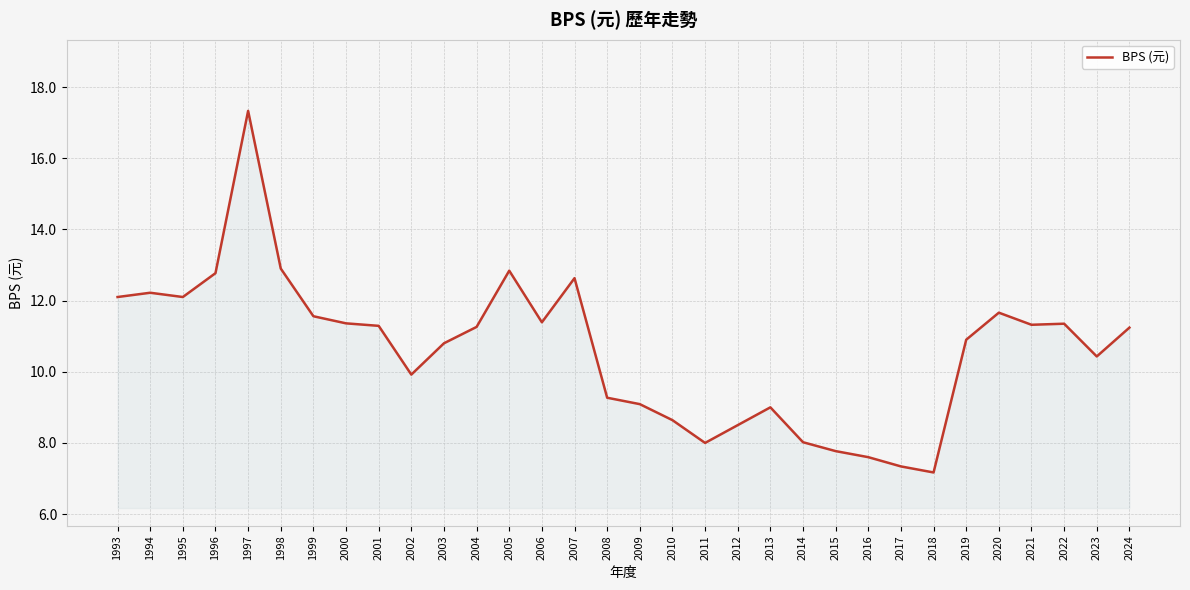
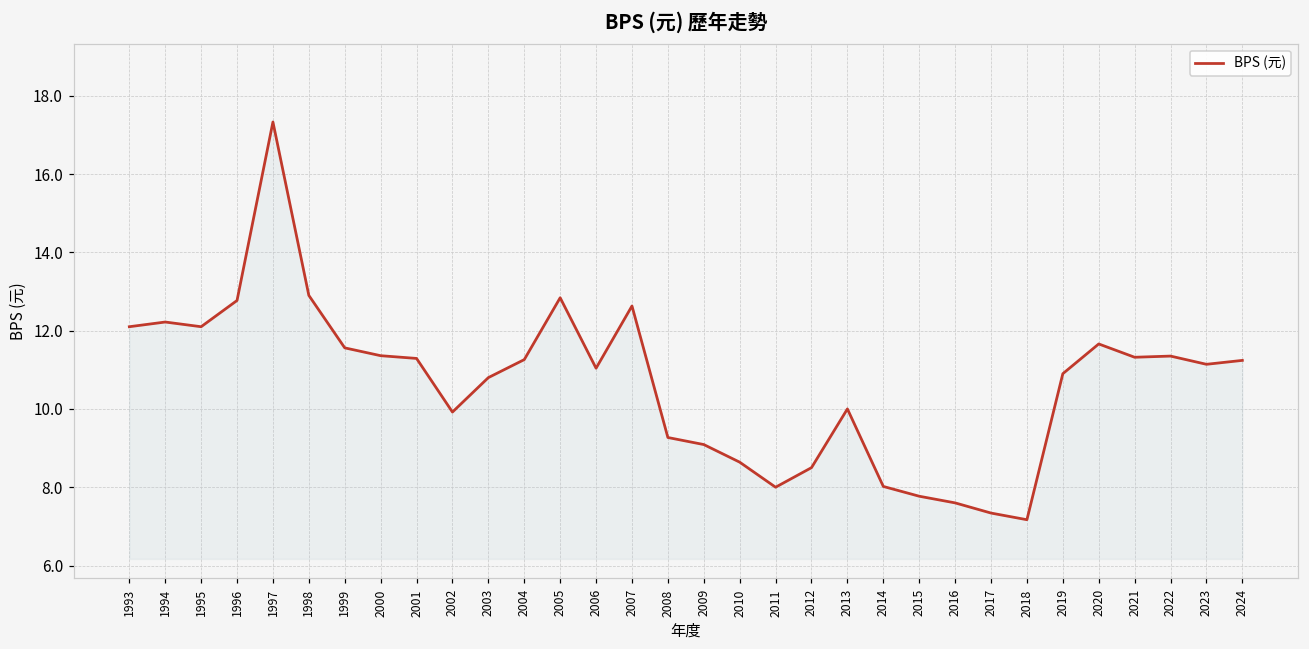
  {
    "1993": 12.1,
    "1994": 12.2,
    "1995": 12.1,
    "1996": 12.8,
    "1997": 17.3,
    "1998": 12.9,
    "1999": 11.6,
    "2000": 11.4,
    "2001": 11.3,
    "2002": 9.9,
    "2003": 10.8,
    "2004": 11.3,
    "2005": 12.8,
-   "2006": 11.4,
+   "2006": 11.0,
    "2007": 12.6,
    "2008": 9.3,
    "2009": 9.1,
    "2010": 8.6,
    "2011": 8.0,
    "2012": 8.5,
-   "2013": 9,
+   "2013": 10,
    "2014": 8.0,
    "2015": 7.8,
    "2016": 7.6,
    "2017": 7.3,
    "2018": 7.2,
    "2019": 10.9,
    "2020": 11.7,
    "2021": 11.3,
    "2022": 11.4,
-   "2023": 10.4,
+   "2023": 11.1,
    "2024": 11.2
  }
